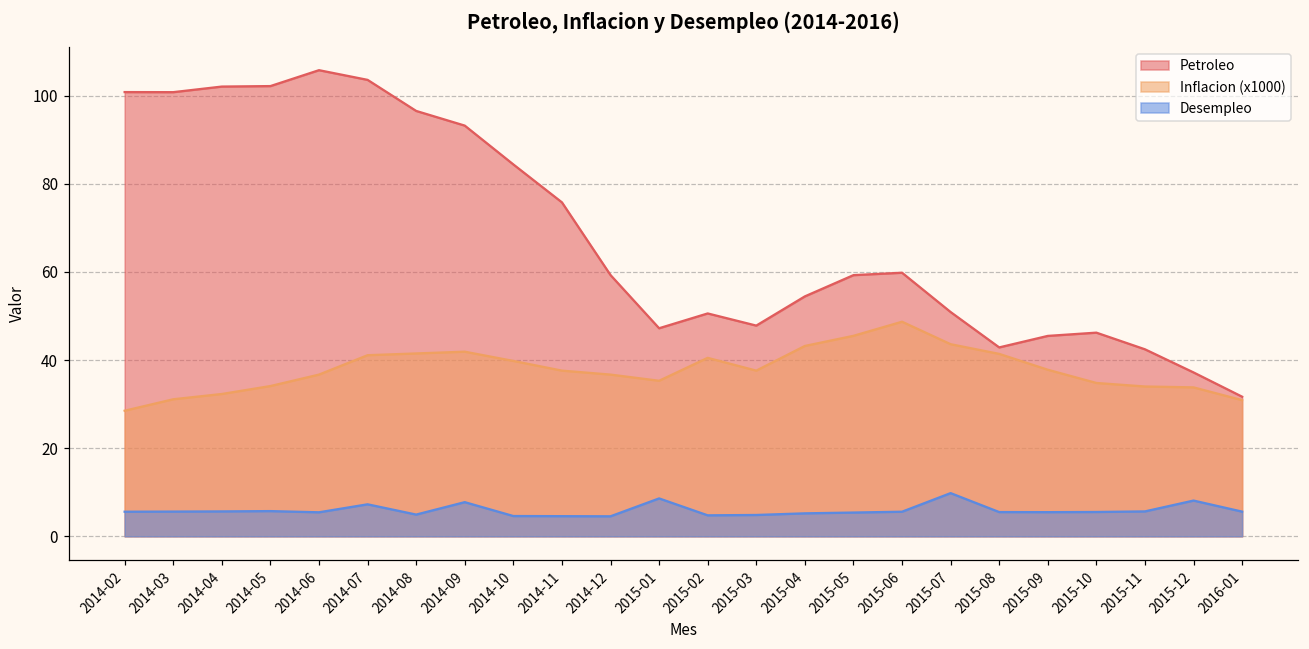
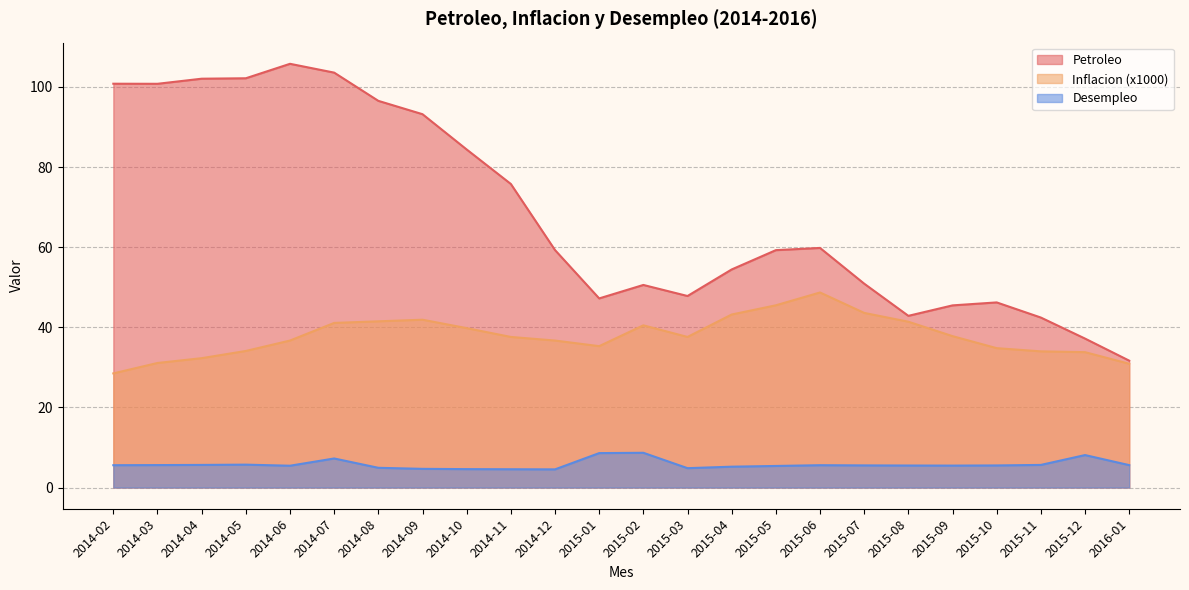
  {
    "Desempleo": {
      "2014-02": 6,
      "2014-03": 6,
      "2014-04": 6,
      "2014-05": 6,
      "2014-06": 5,
      "2014-07": 7,
      "2014-08": 5,
-     "2014-09": 8,
+     "2014-09": 5,
      "2014-10": 5,
      "2014-11": 5,
      "2014-12": 5,
      "2015-01": 9,
-     "2015-02": 5,
+     "2015-02": 9,
      "2015-03": 5,
      "2015-04": 5,
      "2015-05": 5,
      "2015-06": 6,
-     "2015-07": 10,
+     "2015-07": 6,
      "2015-08": 6,
      "2015-09": 5,
      "2015-10": 6,
      "2015-11": 6,
      "2015-12": 8,
      "2016-01": 6
    }
  }
